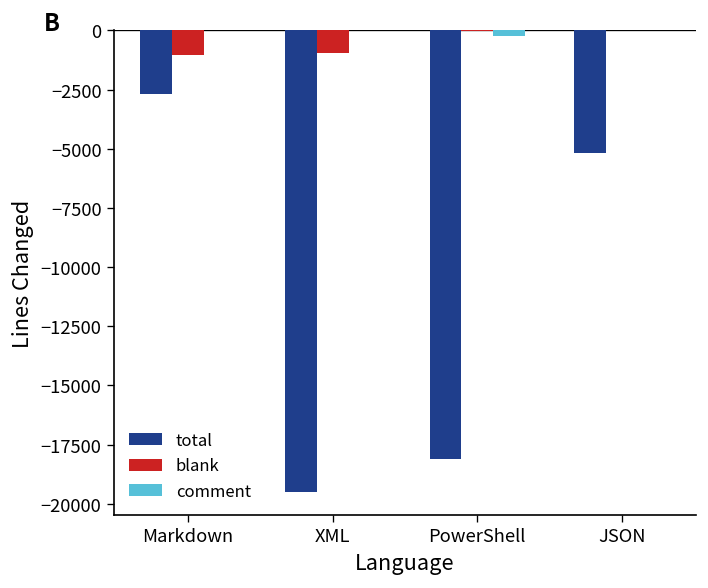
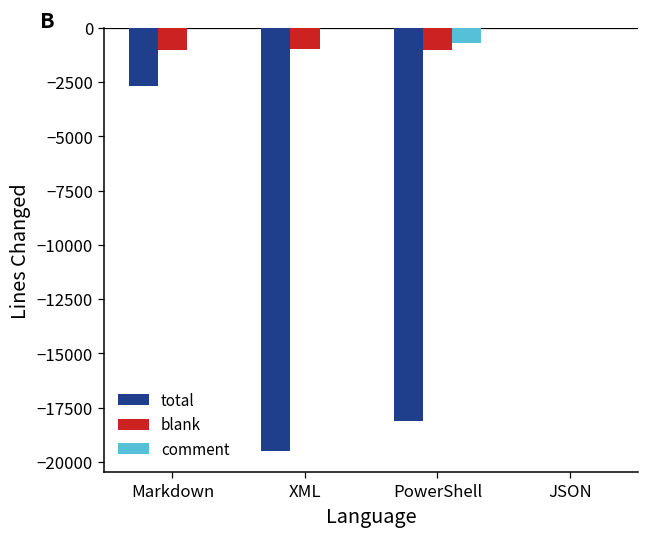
  {
    "total": {
      "Markdown": -2700,
      "XML": -19500,
      "PowerShell": -18100,
-     "JSON": -5200
+     "JSON": 0
    },
    "blank": {
      "Markdown": -1000,
      "XML": -1000,
-     "PowerShell": 0,
+     "PowerShell": -1000,
      "JSON": 0
    },
    "comment": {
      "Markdown": 0,
      "XML": 0,
-     "PowerShell": -200,
+     "PowerShell": -700,
      "JSON": 0
    }
  }
